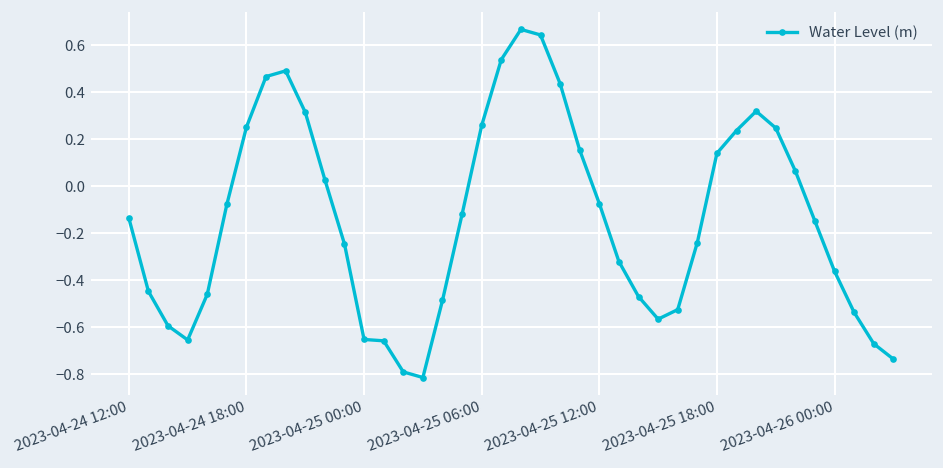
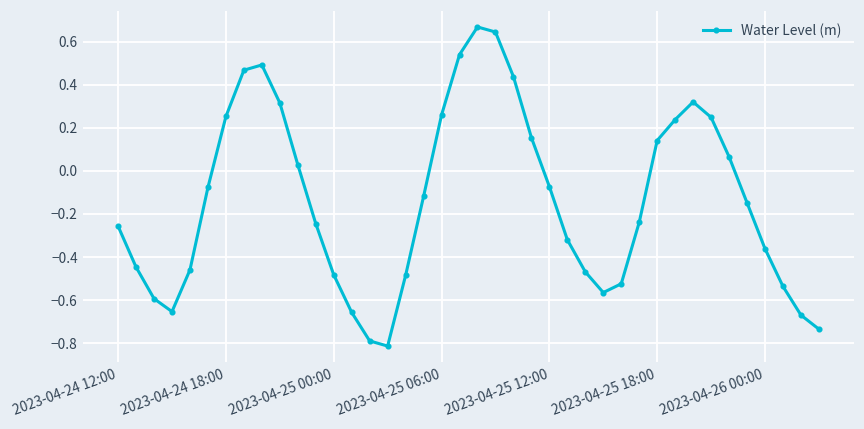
  {
-   "2023-04-24 12:00": -0.13,
+   "2023-04-24 12:00": -0.26,
    "2023-04-24 18:00": 0.25,
-   "2023-04-25 00:00": -0.65,
+   "2023-04-25 00:00": -0.48,
    "2023-04-25 06:00": 0.26,
    "2023-04-25 12:00": -0.07,
    "2023-04-25 18:00": 0.14,
    "2023-04-26 00:00": -0.36
  }
